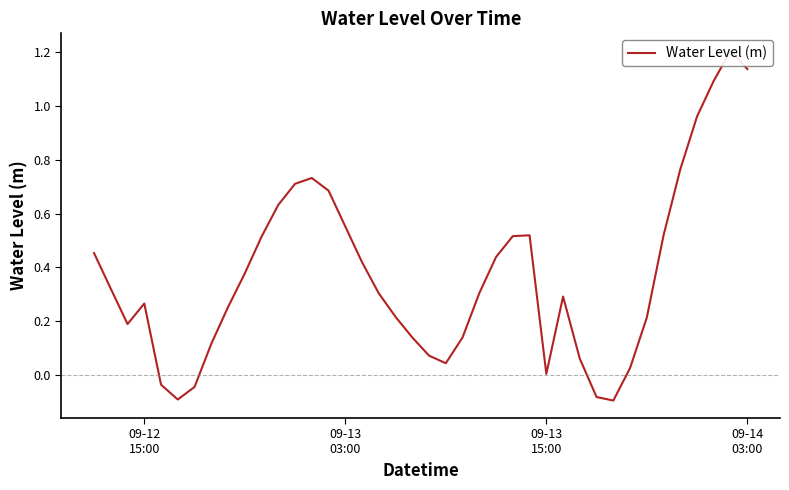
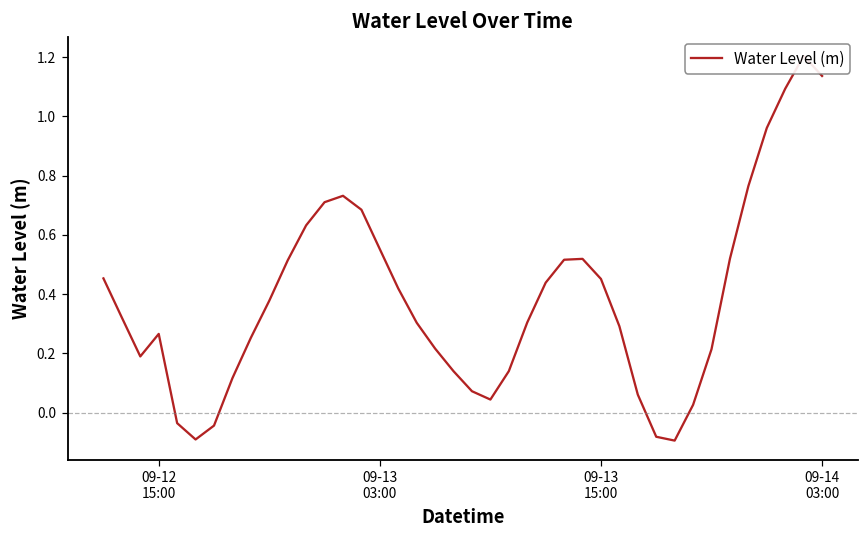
  {
    "09-12 15:00": 0.27,
    "09-13 03:00": 0.55,
-   "09-13 15:00": 0.00,
+   "09-13 15:00": 0.45,
    "09-14 03:00": 1.14
  }
